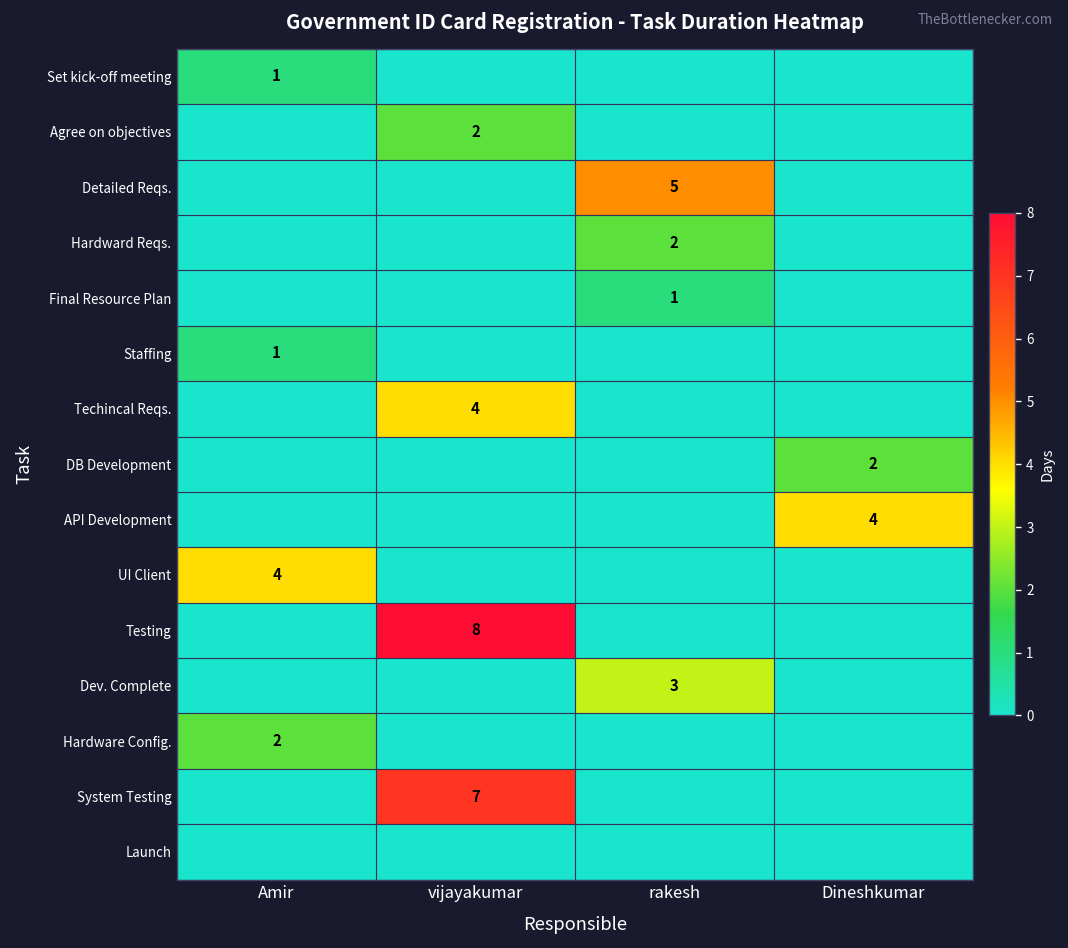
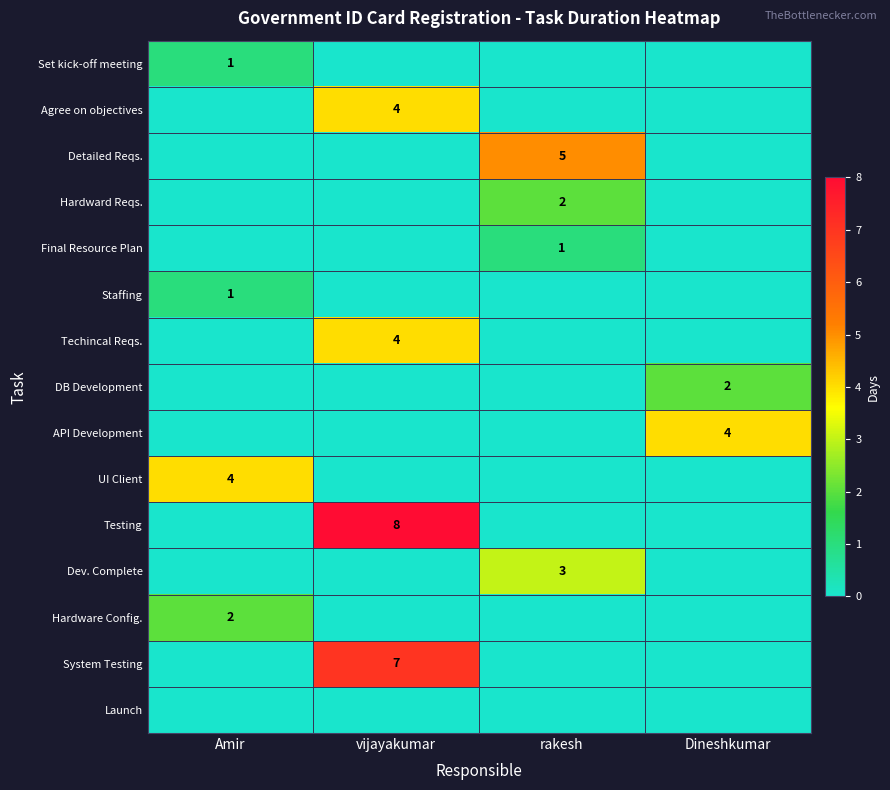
  {
    "Set kick-off meeting": {
      "Amir": 1
    },
    "Agree on objectives": {
-     "vijayakumar": 2
+     "vijayakumar": 4
    },
    "Detailed Reqs.": {
      "rakesh": 5
    },
    "Hardward Reqs.": {
      "rakesh": 2
    },
    "Final Resource Plan": {
      "rakesh": 1
    },
    "Staffing": {
      "Amir": 1
    },
    "Techincal Reqs.": {
      "vijayakumar": 4
    },
    "DB Development": {
      "Dineshkumar": 2
    },
    "API Development": {
      "Dineshkumar": 4
    },
    "UI Client": {
      "Amir": 4
    },
    "Testing": {
      "vijayakumar": 8
    },
    "Dev. Complete": {
      "rakesh": 3
    },
    "Hardware Config.": {
      "Amir": 2
    },
    "System Testing": {
      "vijayakumar": 7
    }
  }
